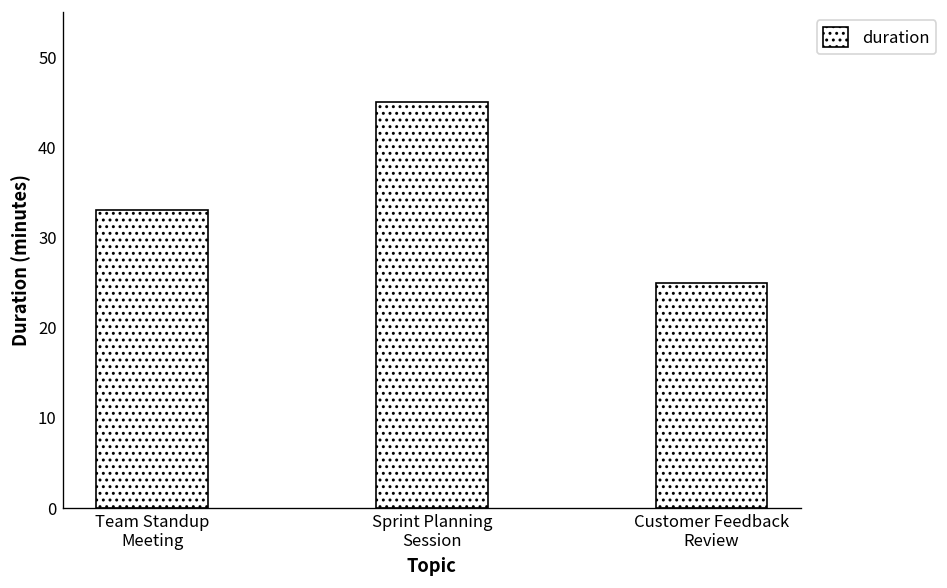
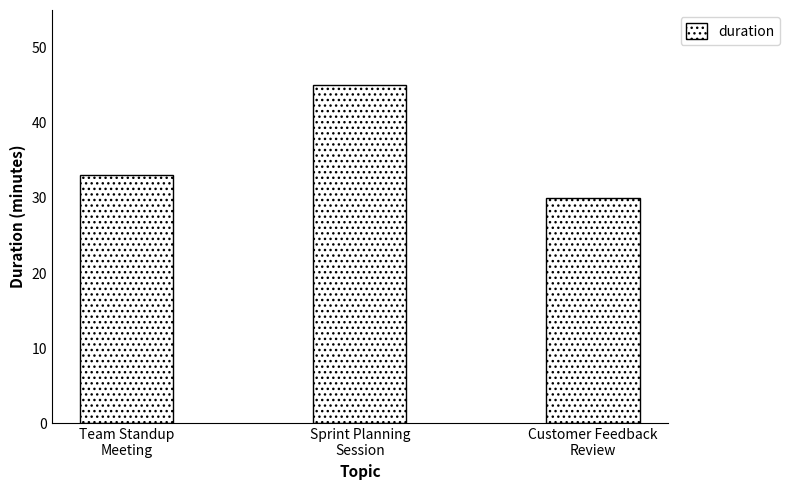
  {
    "Team Standup Meeting": 33,
    "Sprint Planning Session": 45,
-   "Customer Feedback Review": 25
+   "Customer Feedback Review": 30
  }
